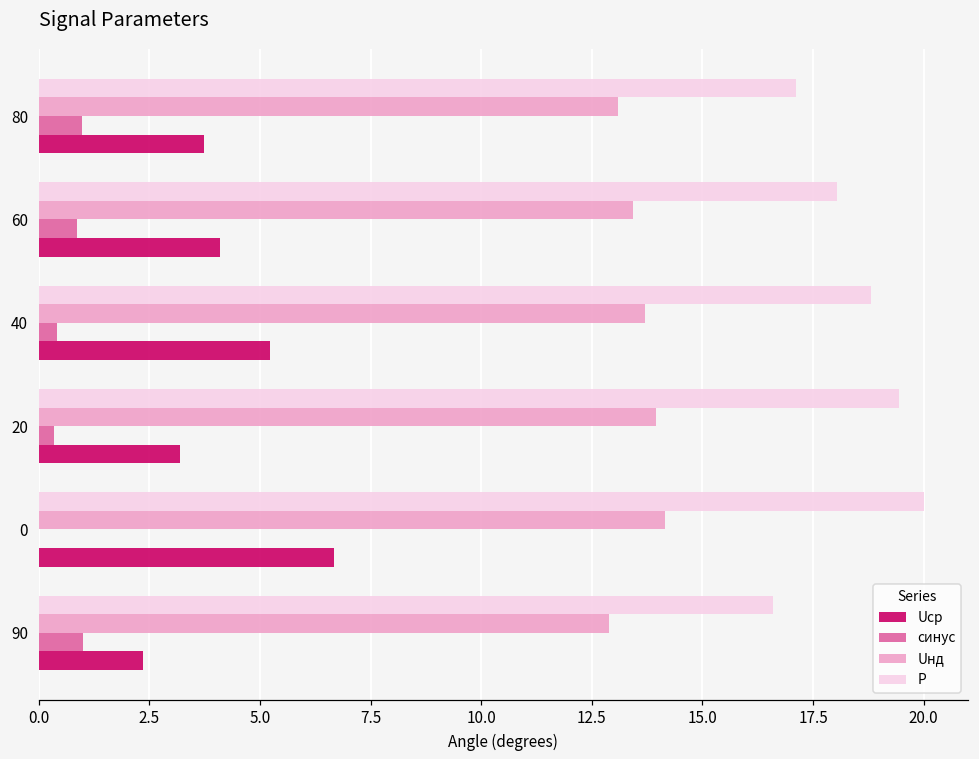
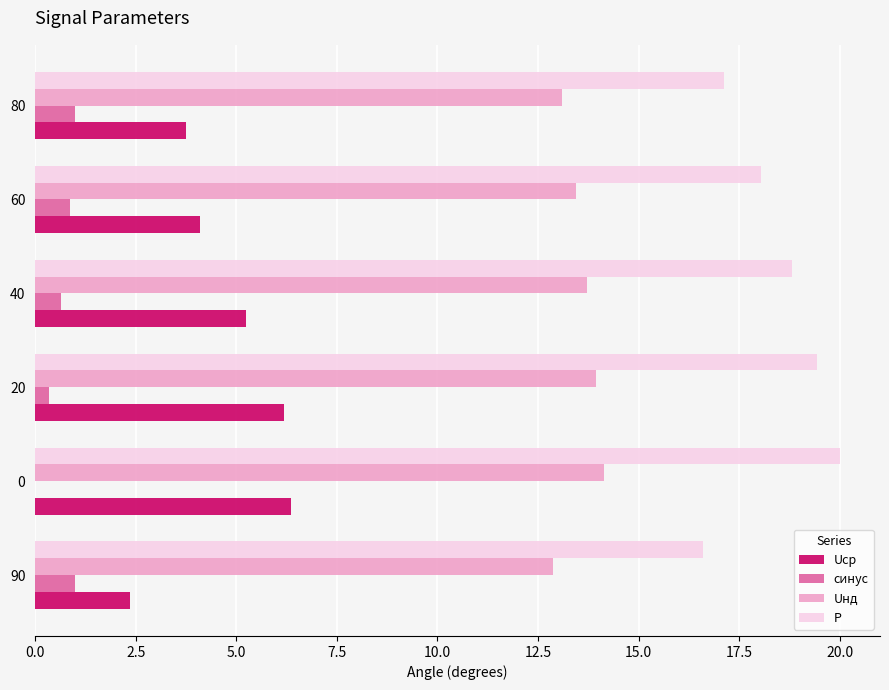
  {
    "Uср": {
      "80": 3.7,
      "60": 4.1,
      "40": 5.2,
-     "20": 3.2,
-     "0": 6.7,
+     "20": 6.2,
+     "0": 6.4,
      "90": 2.4
    },
    "синус": {
      "80": 1.0,
      "60": 0.9,
-     "40": 0.4,
+     "40": 0.6,
      "20": 0.3,
      "0": 0.0,
      "90": 1.0
    }
  }
